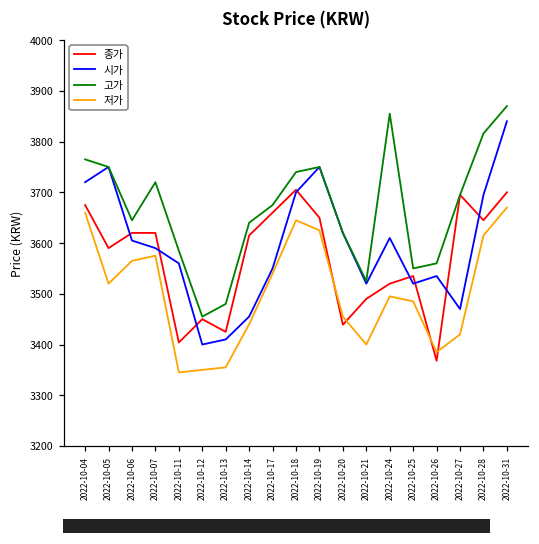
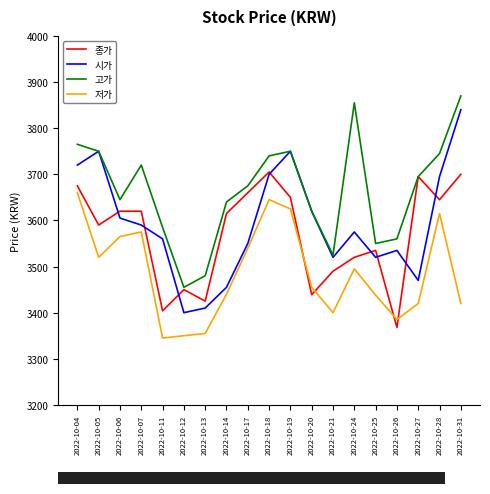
  {
    "종가": {
      "2022-10-04": 3680,
      "2022-10-05": 3590,
      "2022-10-06": 3620,
      "2022-10-07": 3620,
      "2022-10-11": 3400,
      "2022-10-13": 3430,
      "2022-10-14": 3620,
      "2022-10-17": 3660,
      "2022-10-19": 3650,
      "2022-10-20": 3440,
      "2022-10-21": 3490,
      "2022-10-24": 3520,
      "2022-10-25": 3540,
      "2022-10-26": 3370,
      "2022-10-28": 3650,
      "2022-10-31": 3700
    },
    "시가": {
      "2022-10-04": 3720,
      "2022-10-06": 3610,
      "2022-10-07": 3590,
      "2022-10-11": 3560,
      "2022-10-12": 3400,
      "2022-10-13": 3410,
      "2022-10-14": 3460,
      "2022-10-17": 3550,
-     "2022-10-24": 3610,
+     "2022-10-24": 3580,
      "2022-10-25": 3520,
      "2022-10-26": 3540,
      "2022-10-27": 3470,
      "2022-10-28": 3700,
      "2022-10-31": 3840
    },
    "고가": {
      "2022-10-04": 3770,
      "2022-10-06": 3650,
      "2022-10-07": 3720,
      "2022-10-11": 3590,
      "2022-10-13": 3480,
      "2022-10-14": 3640,
      "2022-10-17": 3680,
      "2022-10-18": 3740,
      "2022-10-24": 3860,
      "2022-10-25": 3550,
      "2022-10-26": 3560,
-     "2022-10-28": 3820,
+     "2022-10-28": 3750,
      "2022-10-31": 3870
    },
    "저가": {
      "2022-10-04": 3660,
      "2022-10-05": 3520,
      "2022-10-06": 3570,
      "2022-10-07": 3580,
      "2022-10-11": 3350,
      "2022-10-12": 3350,
      "2022-10-13": 3360,
      "2022-10-14": 3440,
      "2022-10-17": 3540,
      "2022-10-18": 3650,
      "2022-10-19": 3630,
      "2022-10-20": 3460,
      "2022-10-21": 3400,
      "2022-10-24": 3500,
-     "2022-10-25": 3490,
+     "2022-10-25": 3440,
      "2022-10-26": 3390,
      "2022-10-27": 3420,
      "2022-10-28": 3620,
-     "2022-10-31": 3670
+     "2022-10-31": 3420
    }
  }
